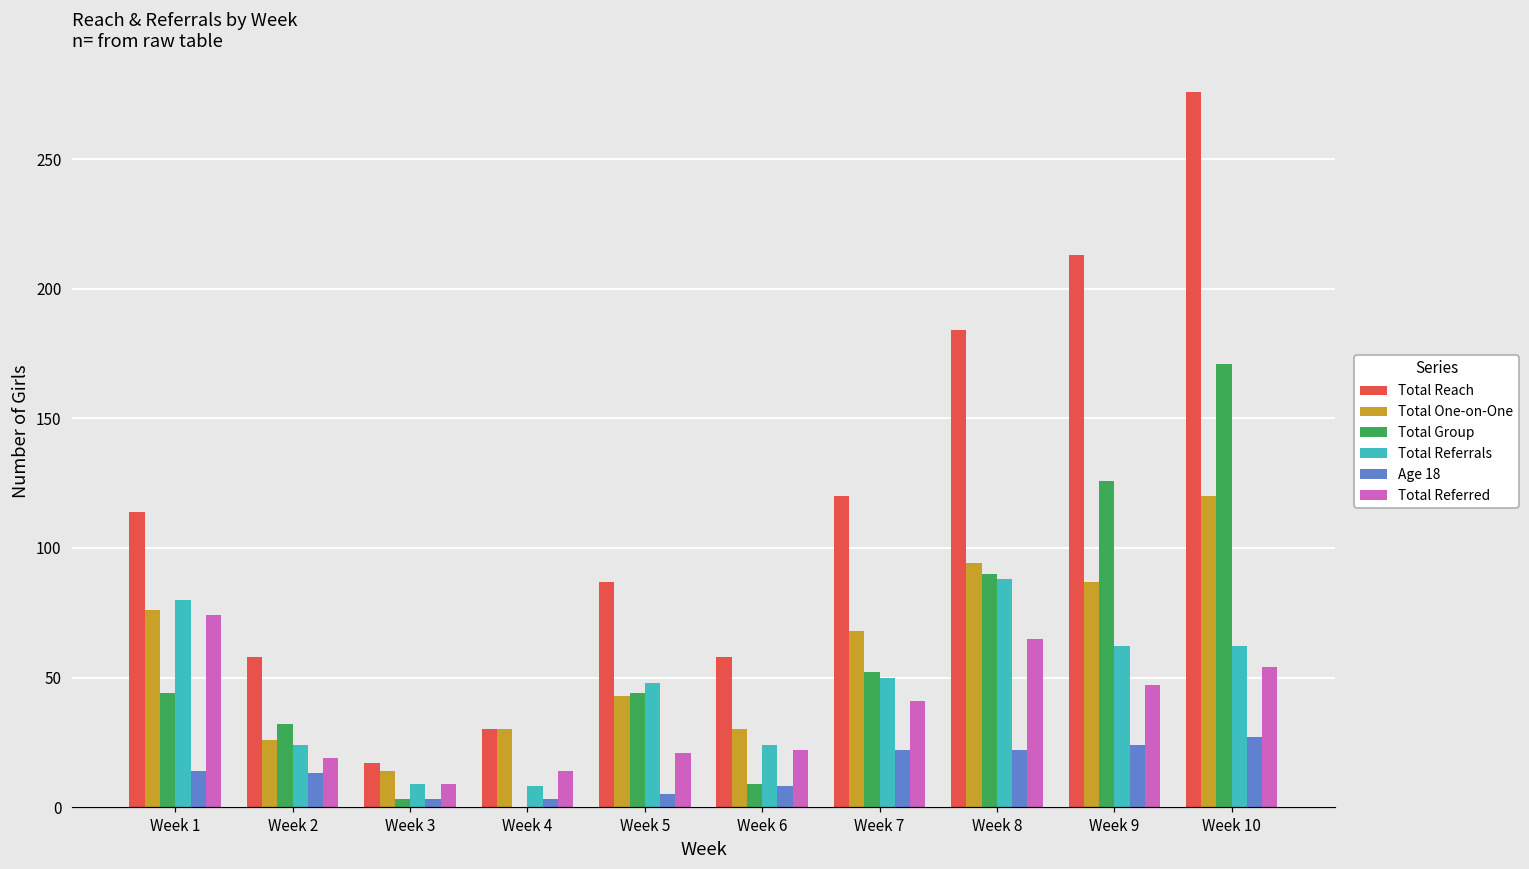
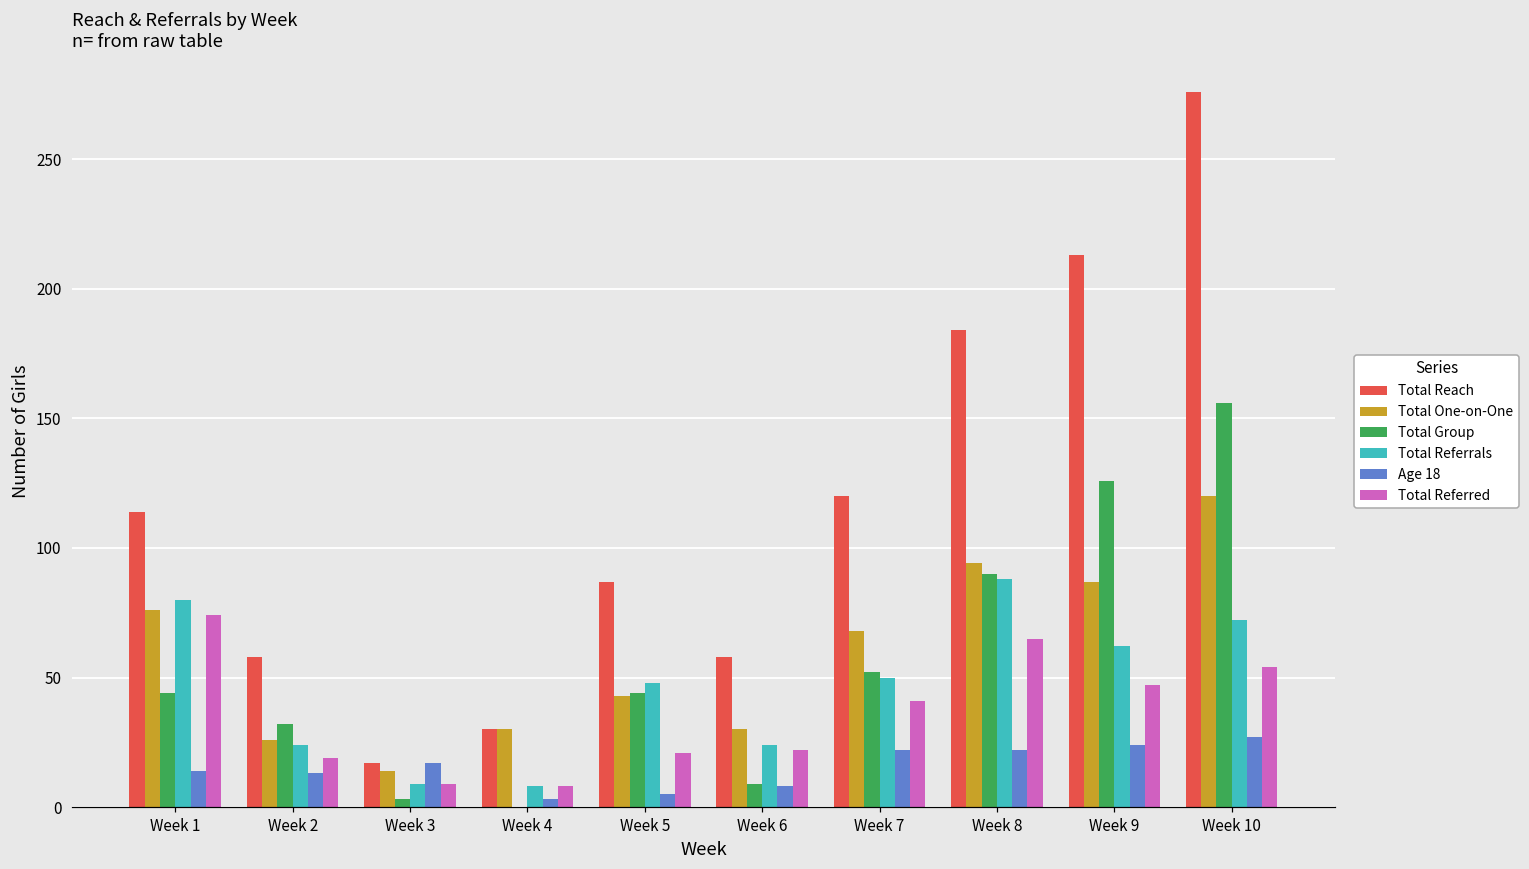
  {
    "Total Reach": {
      "Week 1": 114,
      "Week 2": 58,
      "Week 3": 17,
      "Week 4": 30,
      "Week 5": 87,
      "Week 6": 58,
      "Week 7": 120,
      "Week 8": 184,
      "Week 9": 213,
      "Week 10": 276
    },
    "Total One-on-One": {
      "Week 1": 76,
      "Week 2": 26,
      "Week 3": 14,
      "Week 4": 30,
      "Week 5": 43,
      "Week 6": 30,
      "Week 7": 68,
      "Week 8": 94,
      "Week 9": 87,
      "Week 10": 120
    },
    "Total Group": {
      "Week 1": 44,
      "Week 2": 32,
      "Week 3": 3,
      "Week 4": 0,
      "Week 5": 44,
      "Week 6": 9,
      "Week 7": 52,
      "Week 8": 90,
      "Week 9": 126,
-     "Week 10": 171
+     "Week 10": 156
    },
    "Total Referrals": {
      "Week 1": 80,
      "Week 2": 24,
      "Week 3": 9,
      "Week 4": 8,
      "Week 5": 48,
      "Week 6": 24,
      "Week 7": 50,
      "Week 8": 88,
      "Week 9": 62,
-     "Week 10": 62
+     "Week 10": 72
    },
    "Age 18": {
      "Week 1": 14,
      "Week 2": 13,
-     "Week 3": 3,
+     "Week 3": 17,
      "Week 4": 3,
      "Week 5": 5,
      "Week 6": 8,
      "Week 7": 22,
      "Week 8": 22,
      "Week 9": 24,
      "Week 10": 27
    },
    "Total Referred": {
      "Week 1": 74,
      "Week 2": 19,
      "Week 3": 9,
-     "Week 4": 14,
+     "Week 4": 8,
      "Week 5": 21,
      "Week 6": 22,
      "Week 7": 41,
      "Week 8": 65,
      "Week 9": 47,
      "Week 10": 54
    }
  }
